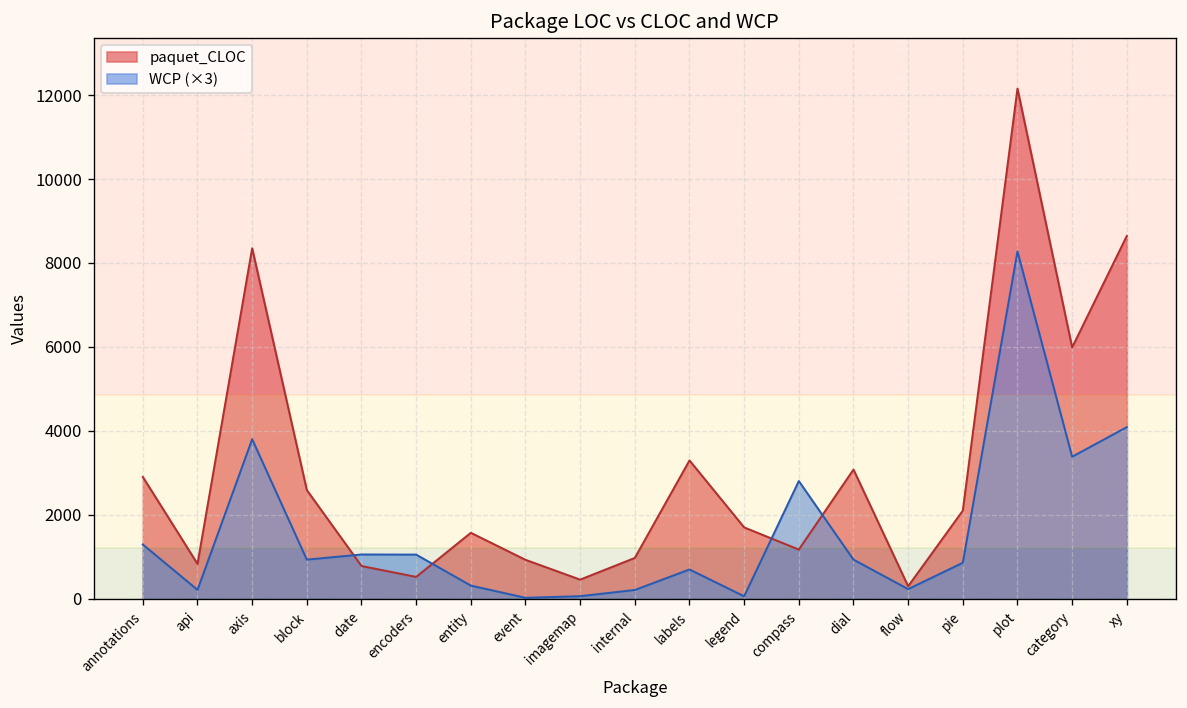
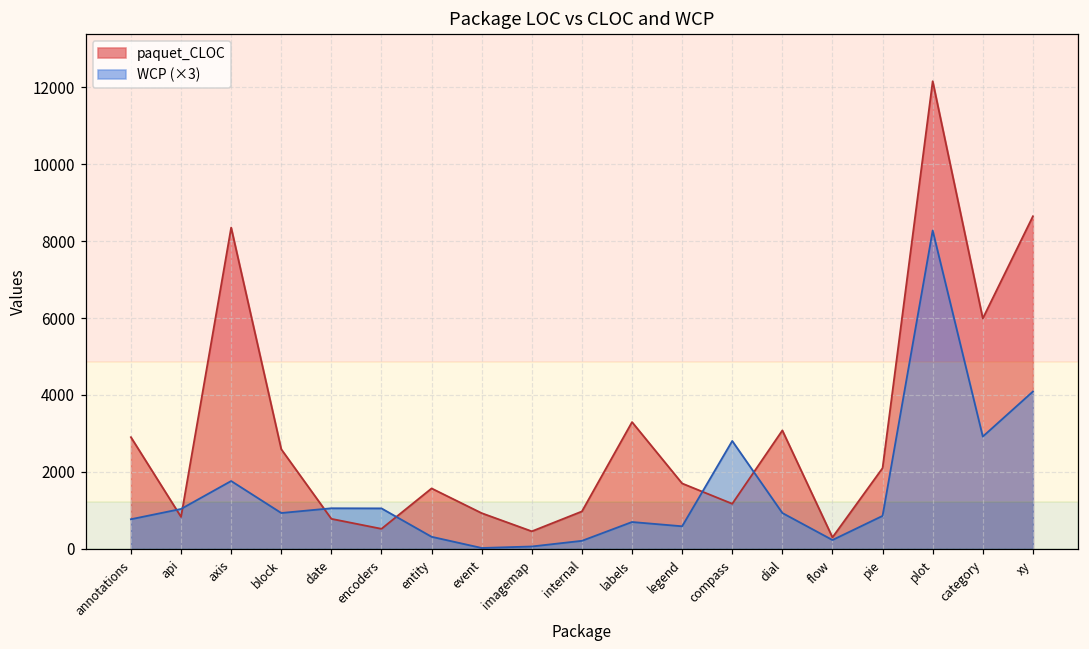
  {
    "paquet_CLOC": {
      "annotations": 2900,
      "api": 800,
      "axis": 8400,
      "block": 2600,
      "date": 800,
      "encoders": 500,
      "entity": 1600,
      "event": 900,
      "imagemap": 500,
      "internal": 1000,
      "labels": 3300,
      "legend": 1700,
      "compass": 1200,
      "dial": 3100,
      "pie": 2100,
      "plot": 12200,
      "category": 6000,
      "xy": 8600
    },
    "WCP (×3)": {
-     "annotations": 1300,
-     "api": 200,
-     "axis": 3800,
+     "annotations": 800,
+     "api": 1000,
+     "axis": 1800,
      "block": 900,
      "date": 1100,
      "encoders": 1100,
      "entity": 300,
      "event": 0,
      "imagemap": 100,
      "internal": 200,
      "labels": 700,
-     "legend": 100,
+     "legend": 600,
      "compass": 2800,
      "dial": 900,
      "pie": 900,
      "plot": 8300,
-     "category": 3400,
+     "category": 2900,
      "xy": 4100
    }
  }
